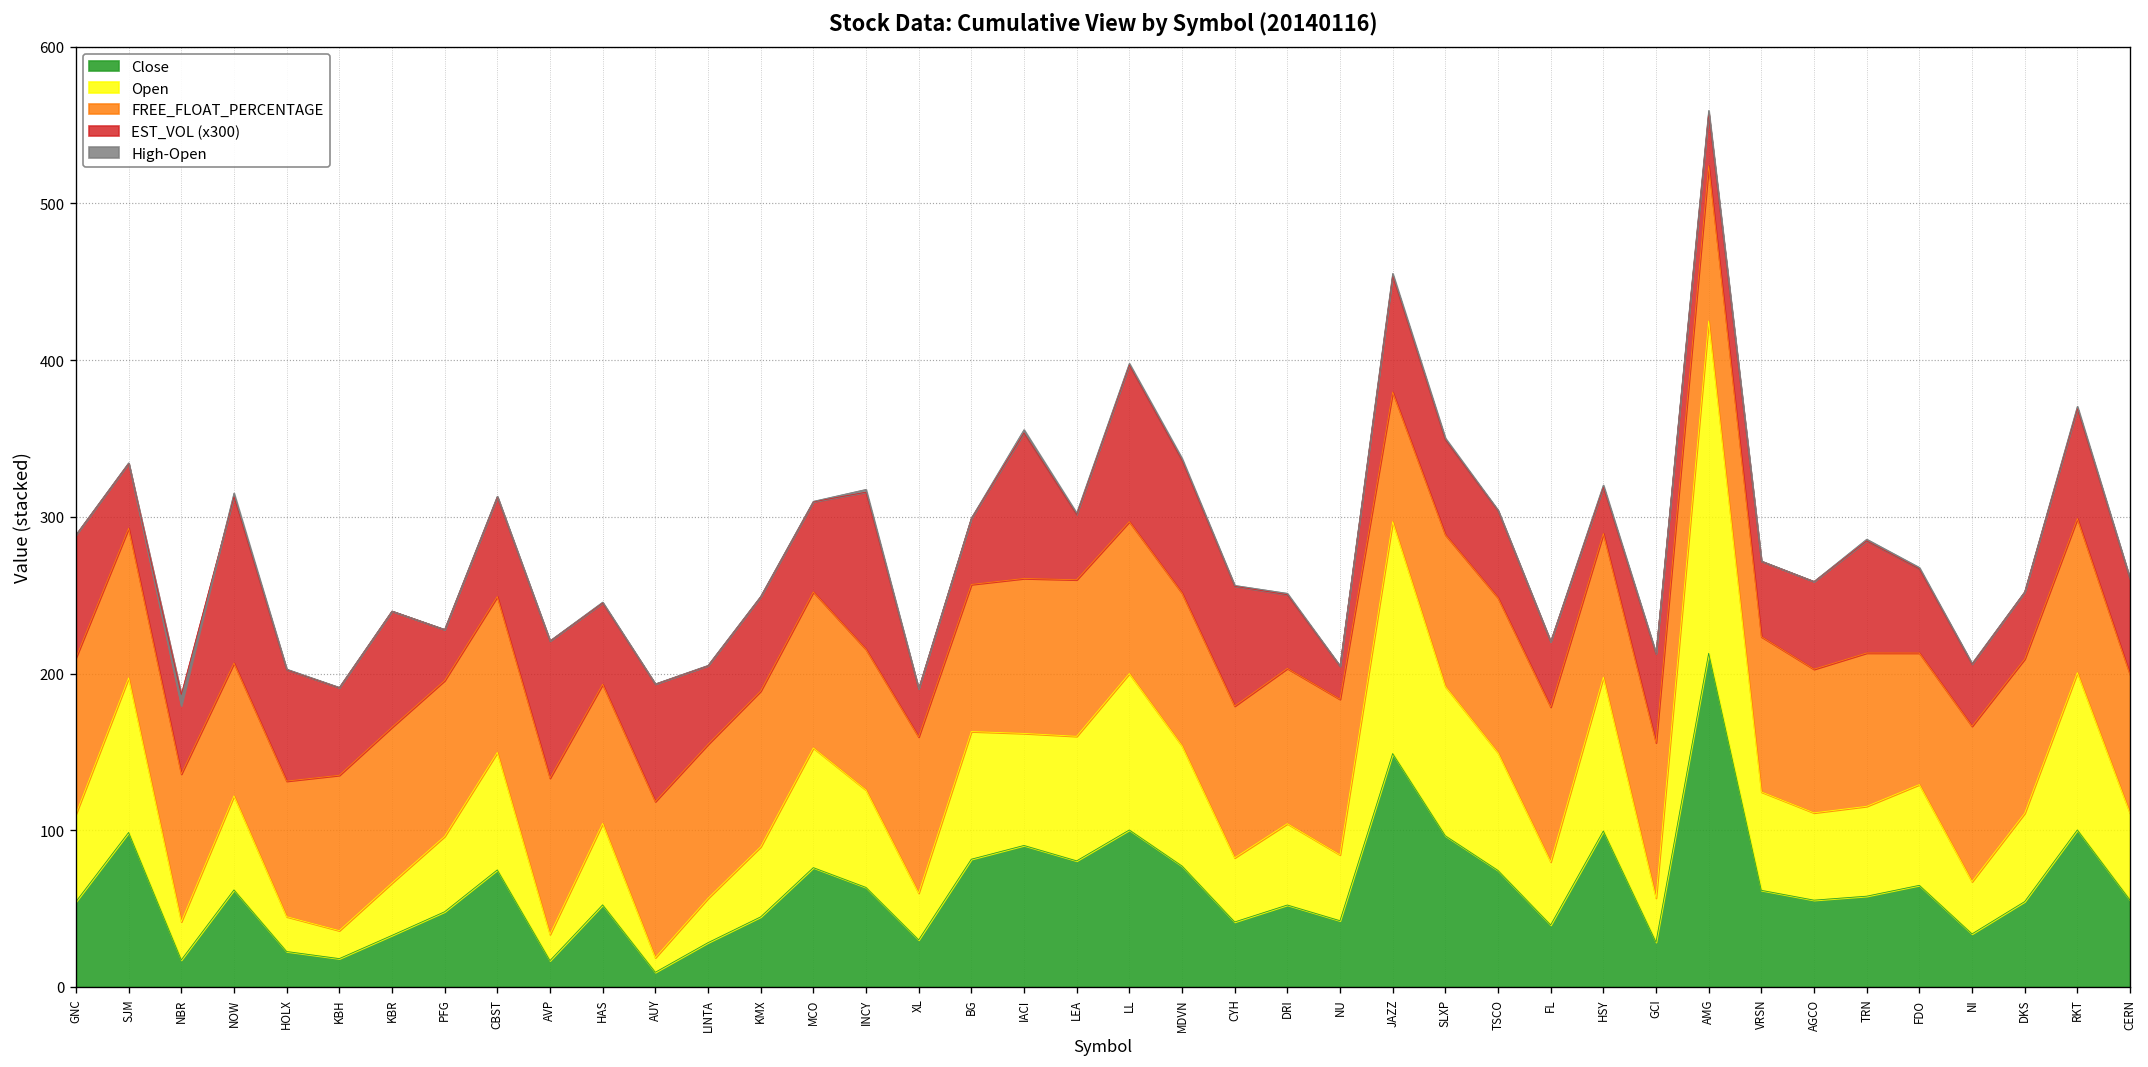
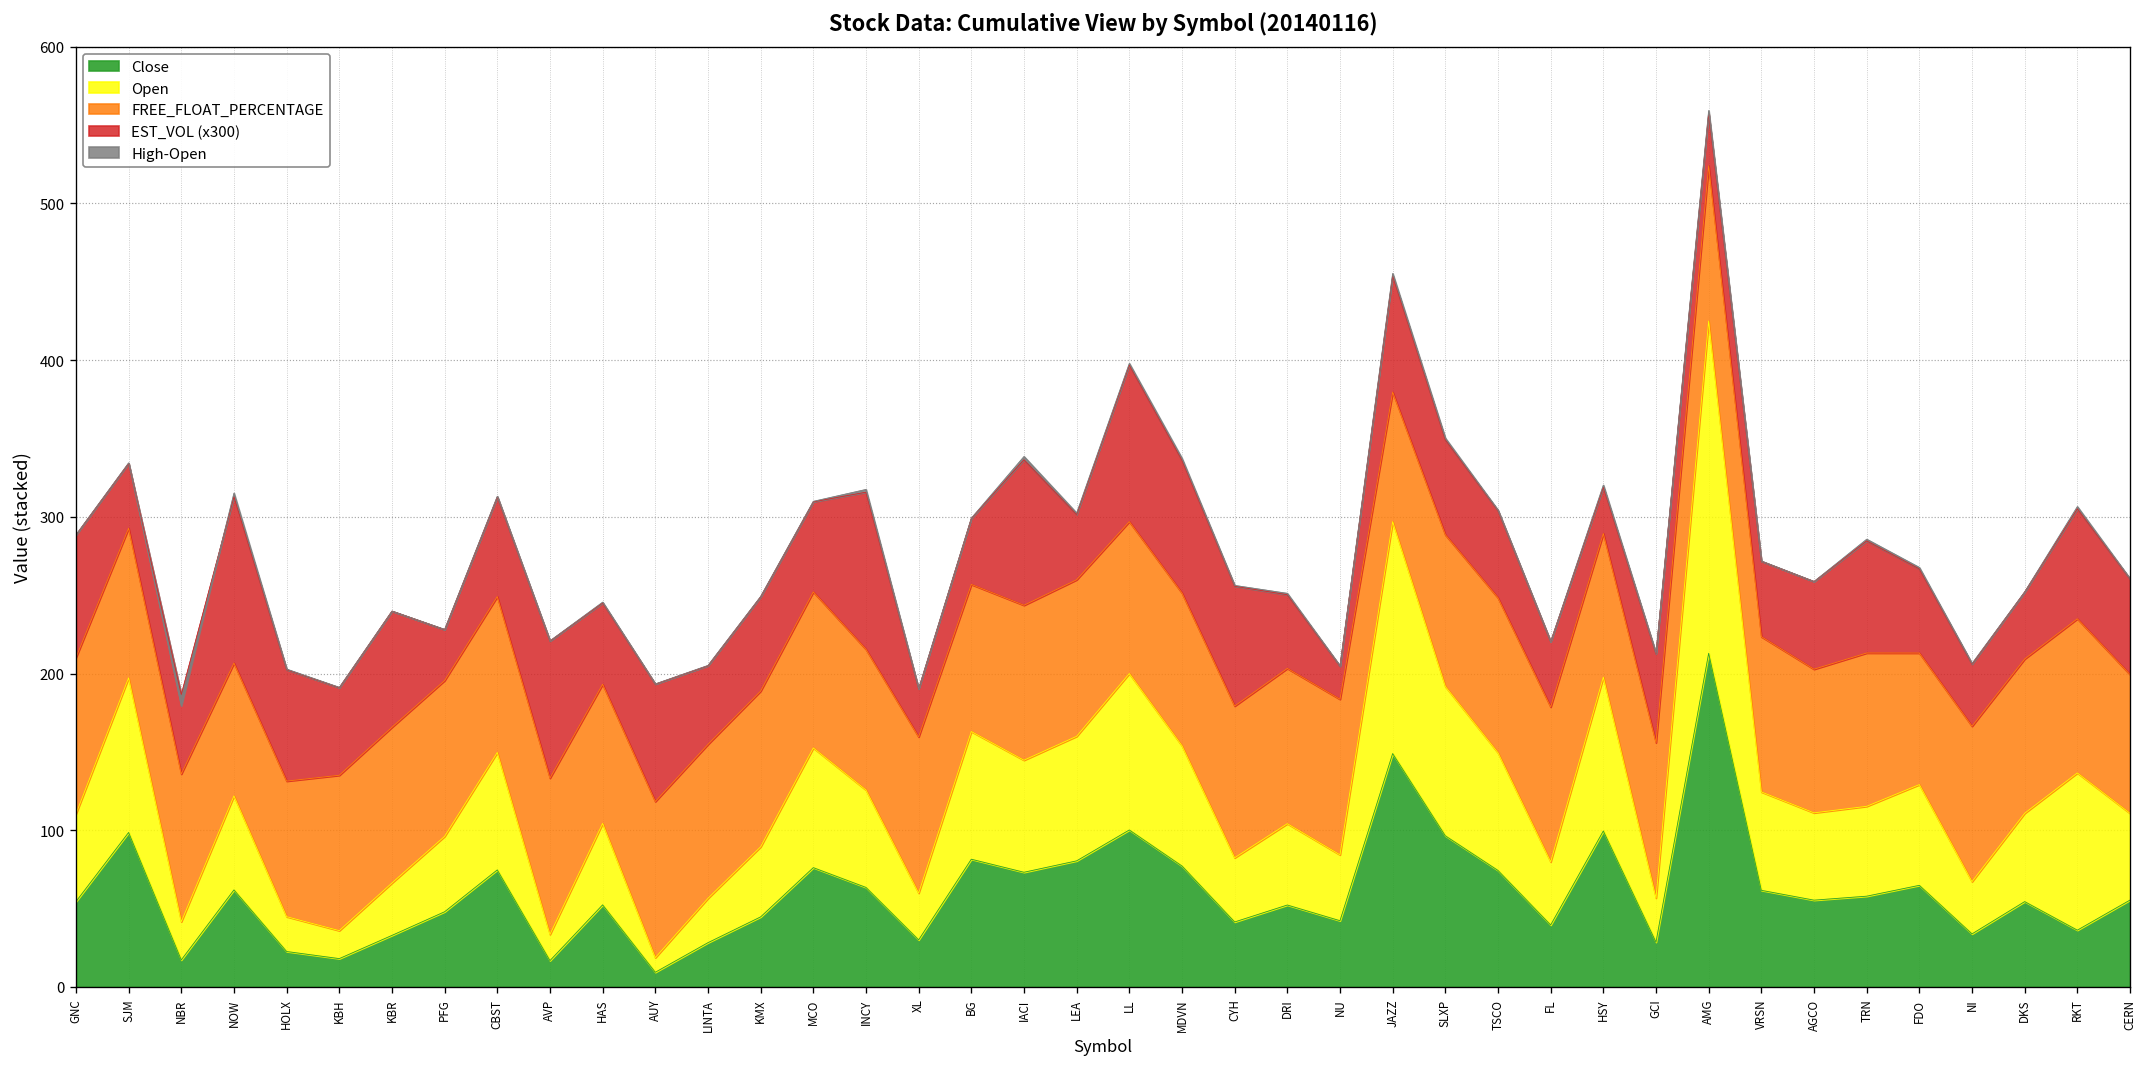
  {
    "Close": {
      "GNC": 54,
      "SJM": 99,
      "NBR": 17,
      "NOW": 62,
      "HOLX": 23,
      "KBH": 18,
      "KBR": 33,
      "PFG": 48,
      "CBST": 75,
      "AVP": 17,
      "HAS": 52,
      "AUY": 9,
      "LINTA": 28,
      "KMX": 45,
      "MCO": 76,
      "INCY": 63,
      "XL": 30,
      "BG": 81,
-     "IACI": 90,
+     "IACI": 73,
      "LEA": 80,
      "LL": 100,
      "MDVN": 77,
      "CYH": 41,
      "DRI": 52,
      "NU": 42,
      "JAZZ": 149,
      "SLXP": 96,
      "TSCO": 74,
      "FL": 39,
      "HSY": 100,
      "GCI": 29,
      "AMG": 213,
      "VRSN": 62,
      "AGCO": 55,
      "TRN": 58,
      "FDO": 65,
      "NI": 34,
      "DKS": 54,
-     "RKT": 100,
+     "RKT": 36,
      "CERN": 55
    },
    "Open": {
      "GNC": 56,
      "SJM": 99,
      "NBR": 24,
      "NOW": 60,
      "HOLX": 22,
      "KBH": 18,
      "KBR": 33,
      "PFG": 48,
      "CBST": 75,
      "AVP": 17,
      "HAS": 52,
      "AUY": 9,
      "LINTA": 28,
      "KMX": 45,
      "MCO": 76,
      "INCY": 62,
      "XL": 30,
      "BG": 82,
      "IACI": 72,
      "LEA": 80,
      "LL": 100,
      "MDVN": 77,
      "CYH": 41,
      "DRI": 52,
      "NU": 42,
      "JAZZ": 148,
      "SLXP": 95,
      "TSCO": 75,
      "FL": 40,
      "HSY": 98,
      "GCI": 28,
      "AMG": 212,
      "VRSN": 63,
      "AGCO": 56,
      "TRN": 57,
      "FDO": 64,
      "NI": 33,
      "DKS": 56,
      "RKT": 100,
      "CERN": 55
    },
    "FREE_FLOAT_PERCENTAGE": {
      "GNC": 100,
      "SJM": 96,
      "NBR": 94,
      "NOW": 85,
      "HOLX": 87,
      "KBH": 99,
      "KBR": 99,
      "PFG": 99,
      "CBST": 100,
      "AVP": 100,
      "HAS": 89,
      "AUY": 100,
      "LINTA": 98,
      "KMX": 99,
      "MCO": 100,
      "INCY": 90,
      "XL": 100,
      "BG": 94,
      "IACI": 99,
      "LEA": 100,
      "LL": 97,
      "MDVN": 98,
      "CYH": 97,
      "DRI": 99,
      "NU": 99,
      "JAZZ": 83,
      "SLXP": 97,
      "TSCO": 99,
      "FL": 99,
      "HSY": 92,
      "GCI": 99,
      "AMG": 99,
      "VRSN": 99,
      "AGCO": 92,
      "TRN": 98,
      "FDO": 84,
      "NI": 99,
      "DKS": 98,
      "RKT": 98,
      "CERN": 89
    },
    "EST_VOL (x300)": {
      "NOW": 106,
      "IACI": 93
    }
  }
